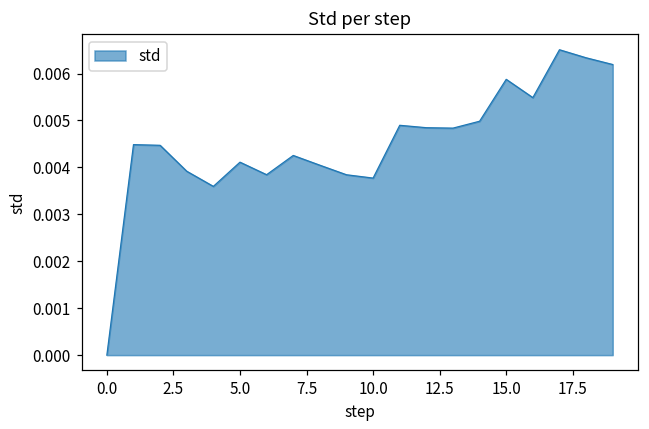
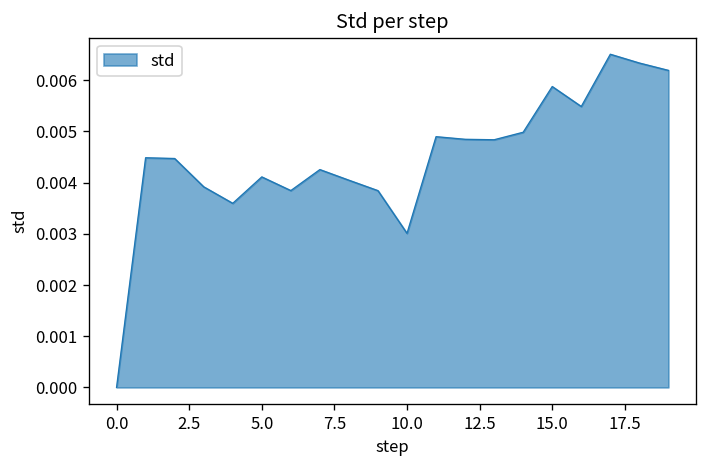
  {
    "0.0": 0.0000,
    "5.0": 0.0041,
-   "10.0": 0.0038,
+   "10.0": 0.0030,
    "15.0": 0.0059
  }
